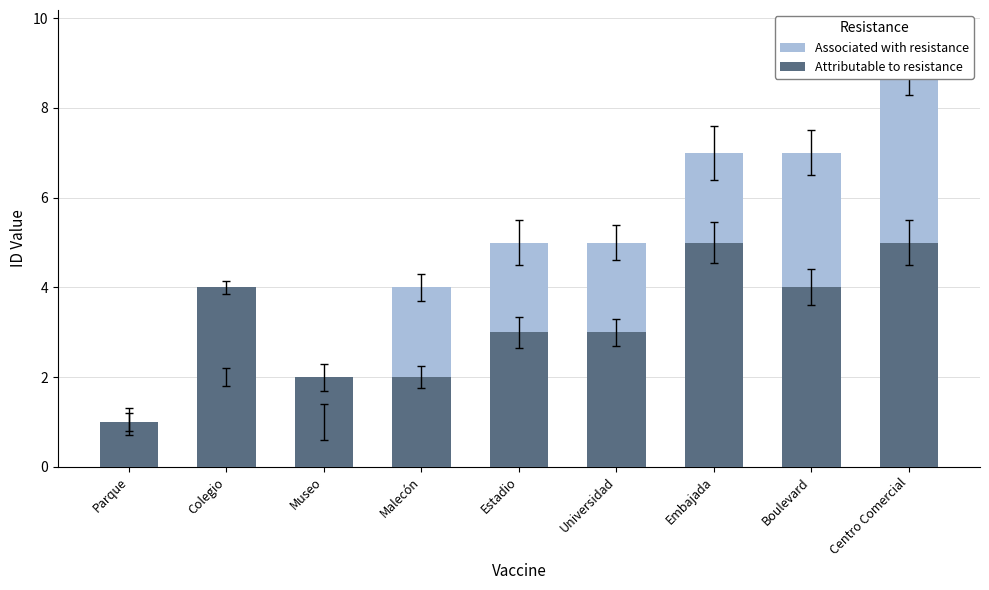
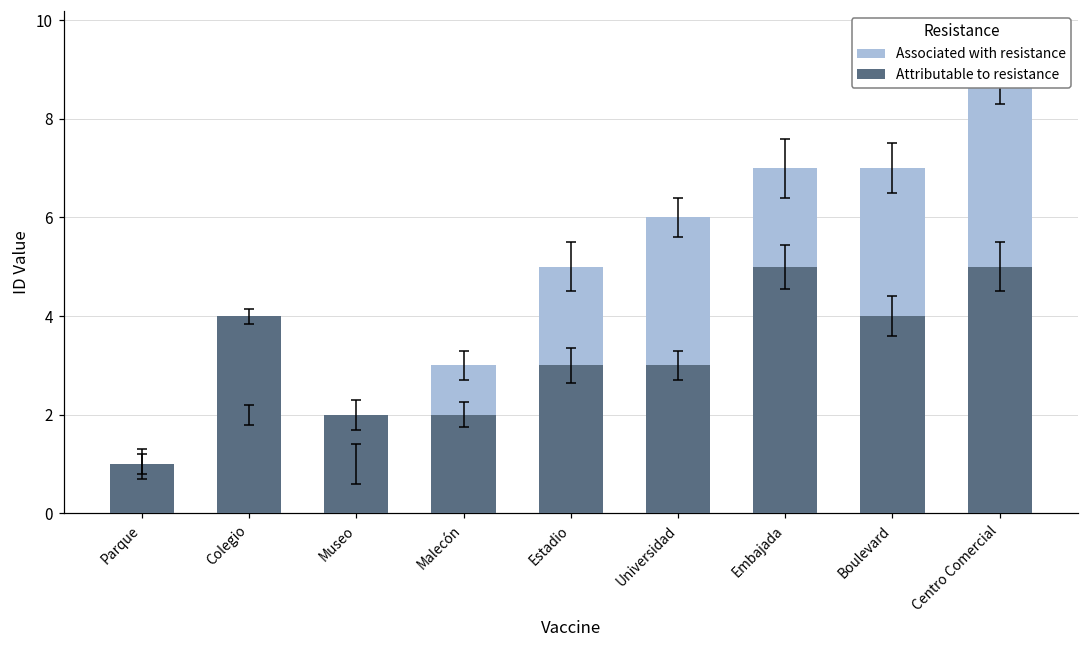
  {
    "Associated with resistance": {
      "Parque": 1,
-     "Malecón": 4,
+     "Malecón": 3,
      "Estadio": 5,
-     "Universidad": 5,
+     "Universidad": 6,
      "Embajada": 7,
      "Boulevard": 7
    },
    "Attributable to resistance": {
      "Parque": 1,
      "Colegio": 4,
      "Museo": 2
    }
  }
